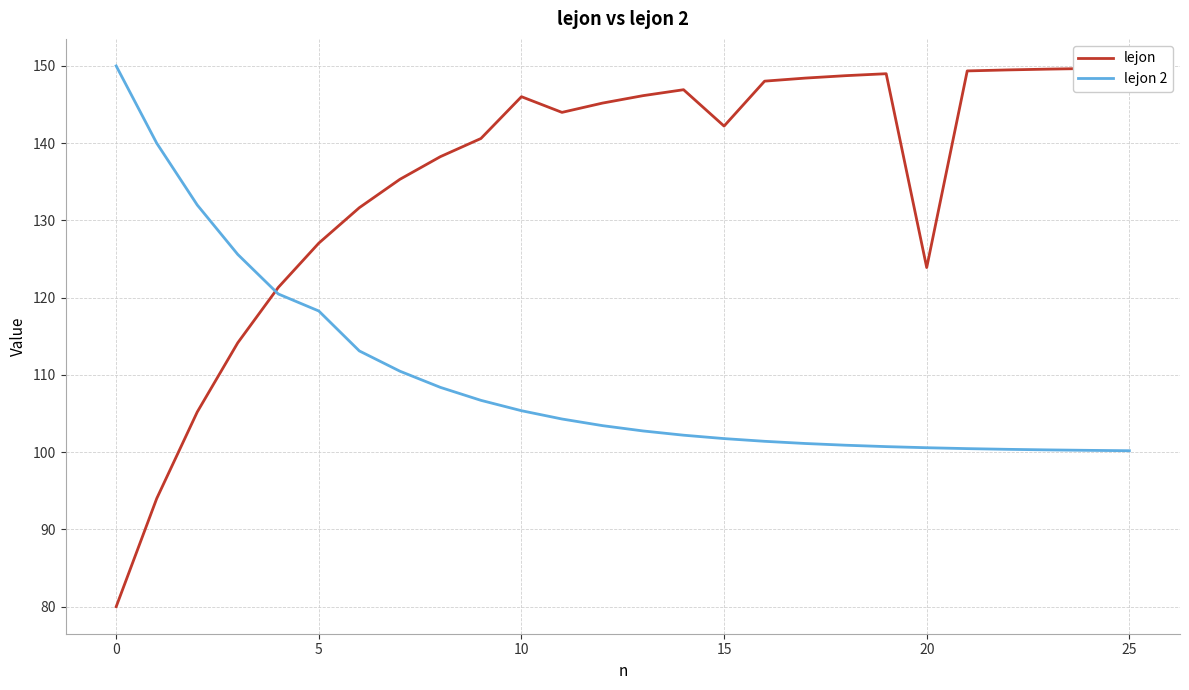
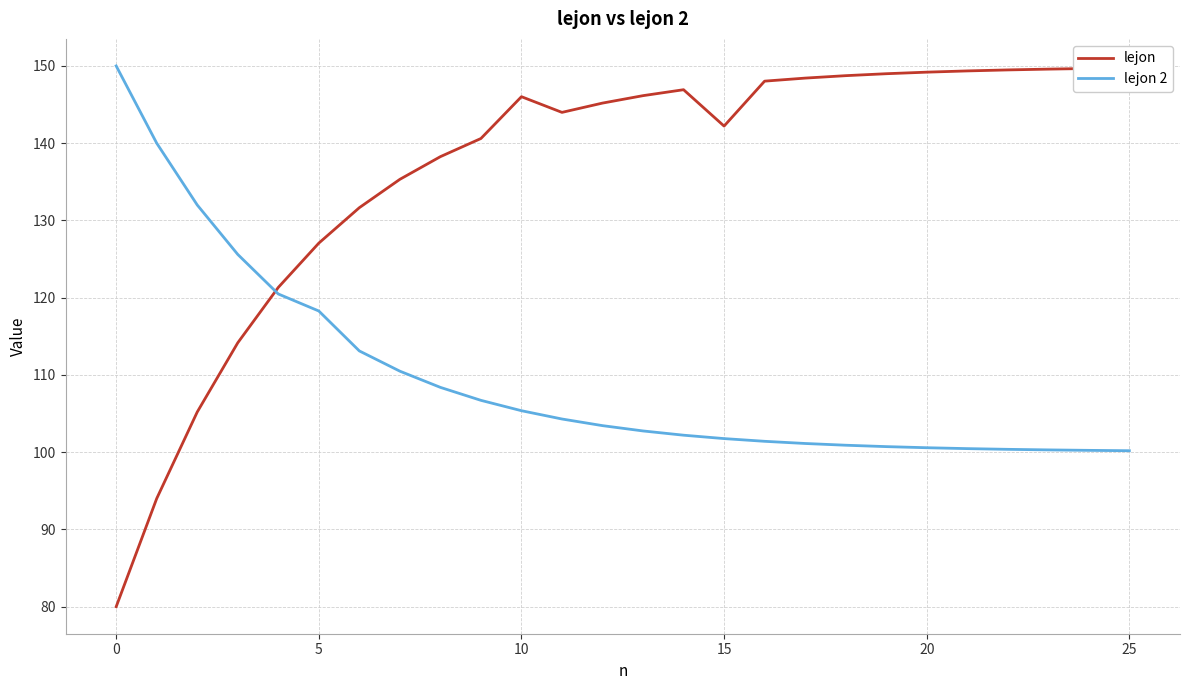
  {
    "lejon": {
      "0": 80,
      "5": 127,
      "10": 146,
      "15": 142,
-     "20": 124
+     "20": 149
    },
    "lejon 2": {
      "0": 150,
      "5": 118,
      "10": 105,
      "15": 102,
      "20": 101,
      "25": 100
    }
  }
